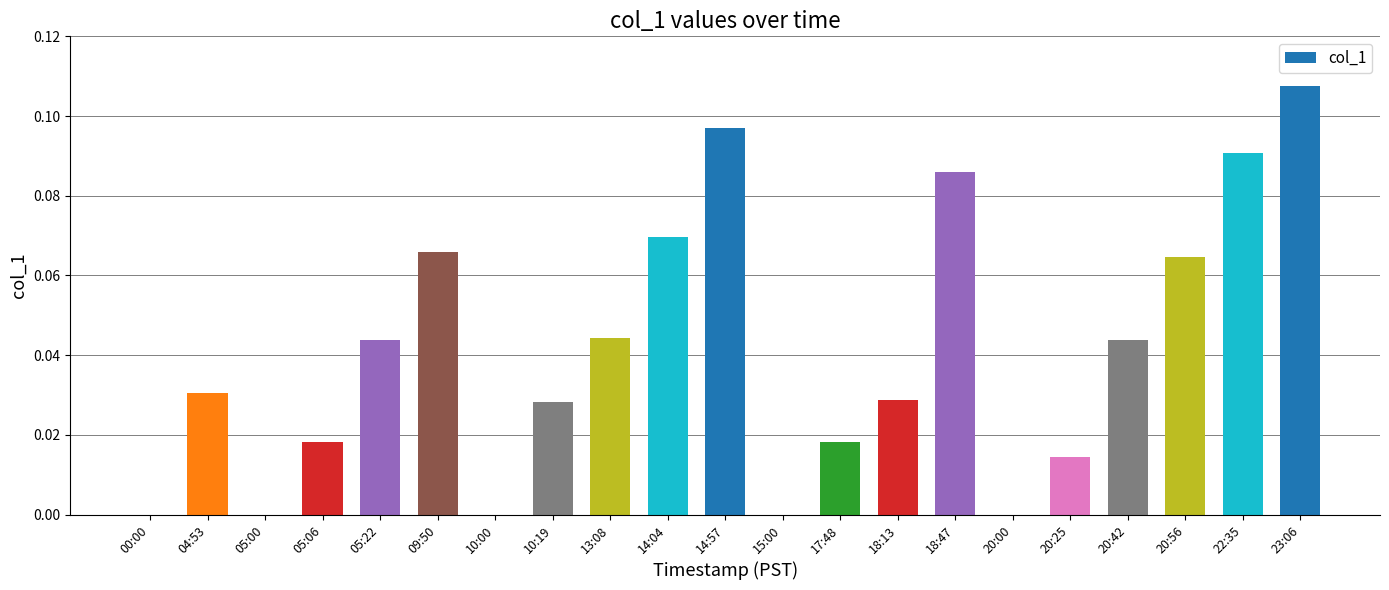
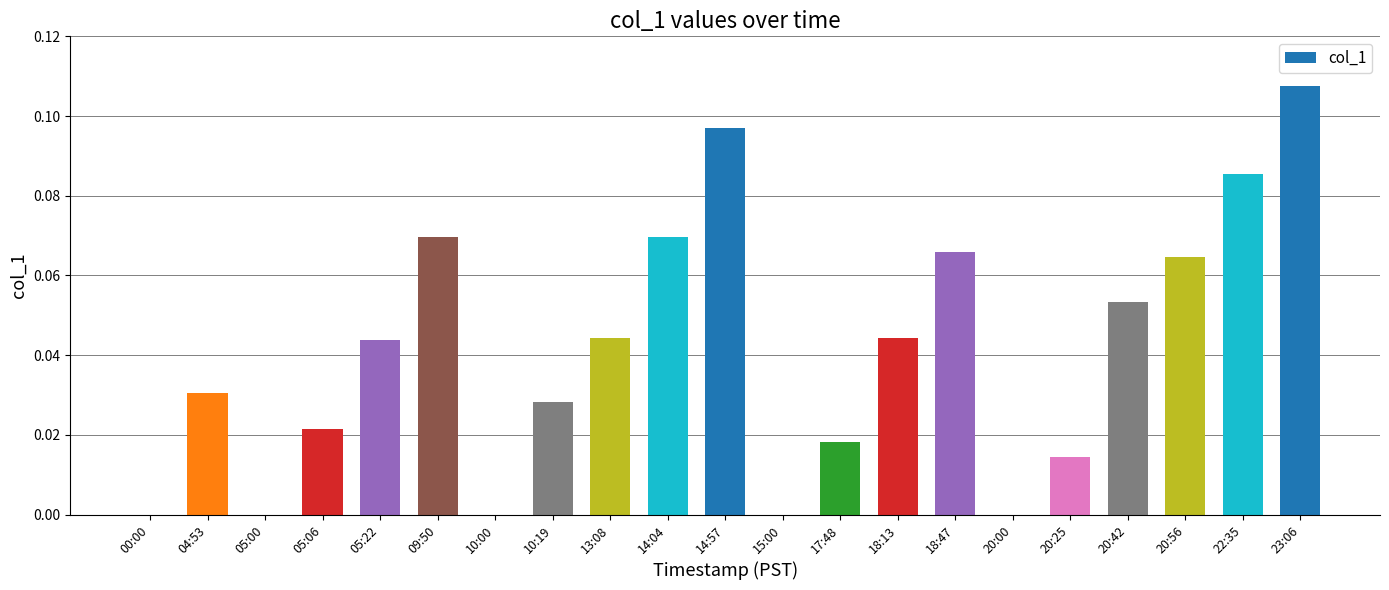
  {
    "00:00": 0.000,
    "04:53": 0.030,
    "05:00": 0.000,
-   "05:06": 0.018,
+   "05:06": 0.021,
    "05:22": 0.044,
-   "09:50": 0.066,
+   "09:50": 0.070,
    "10:00": 0.000,
    "10:19": 0.028,
    "13:08": 0.044,
    "14:04": 0.070,
    "14:57": 0.097,
    "15:00": 0.000,
    "17:48": 0.018,
-   "18:13": 0.029,
-   "18:47": 0.086,
+   "18:13": 0.044,
+   "18:47": 0.066,
    "20:00": 0.000,
    "20:25": 0.015,
-   "20:42": 0.044,
+   "20:42": 0.053,
    "20:56": 0.065,
-   "22:35": 0.091,
+   "22:35": 0.085,
    "23:06": 0.108
  }
